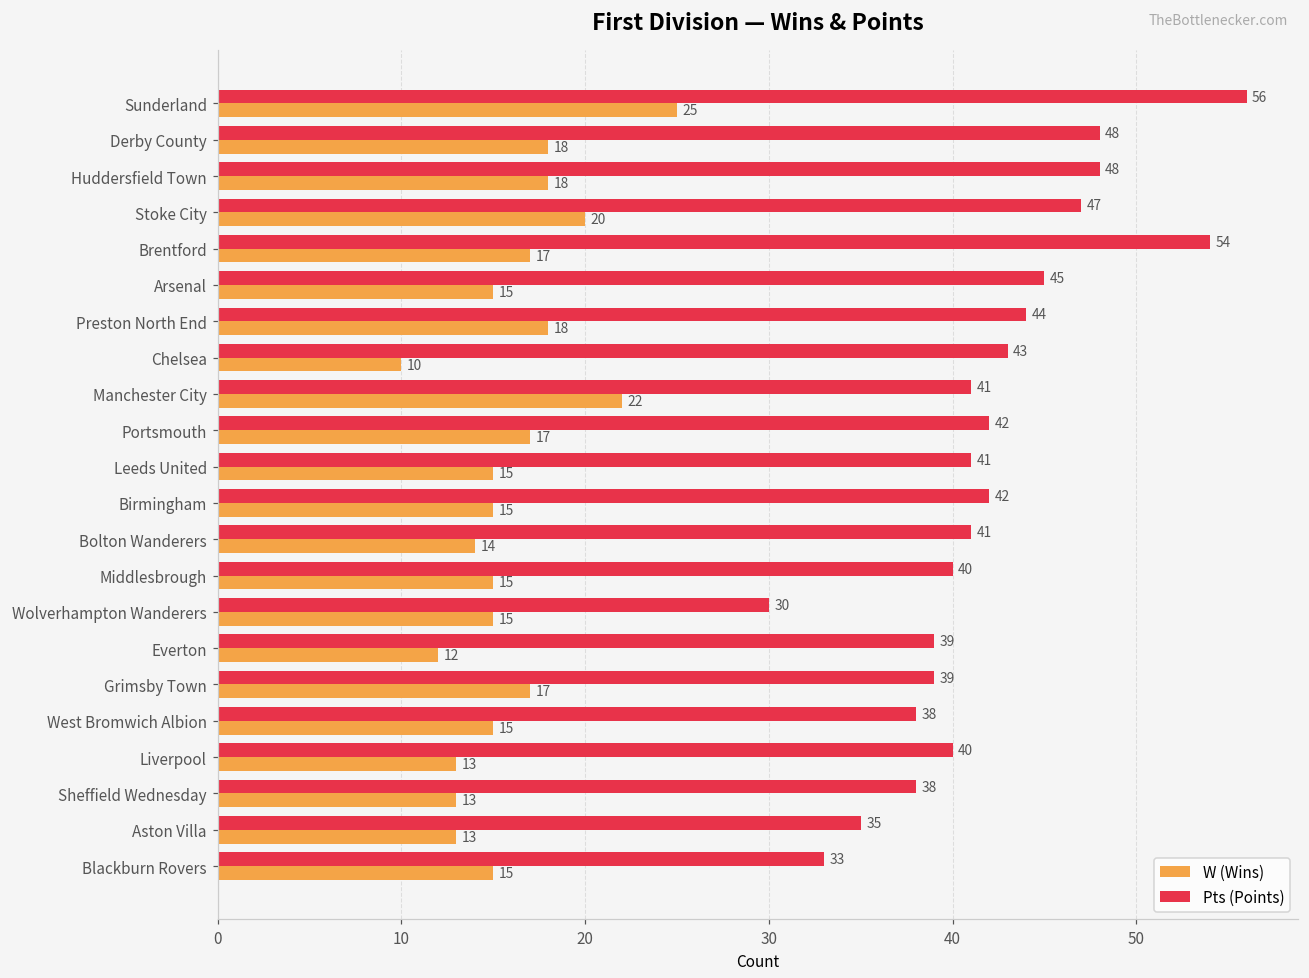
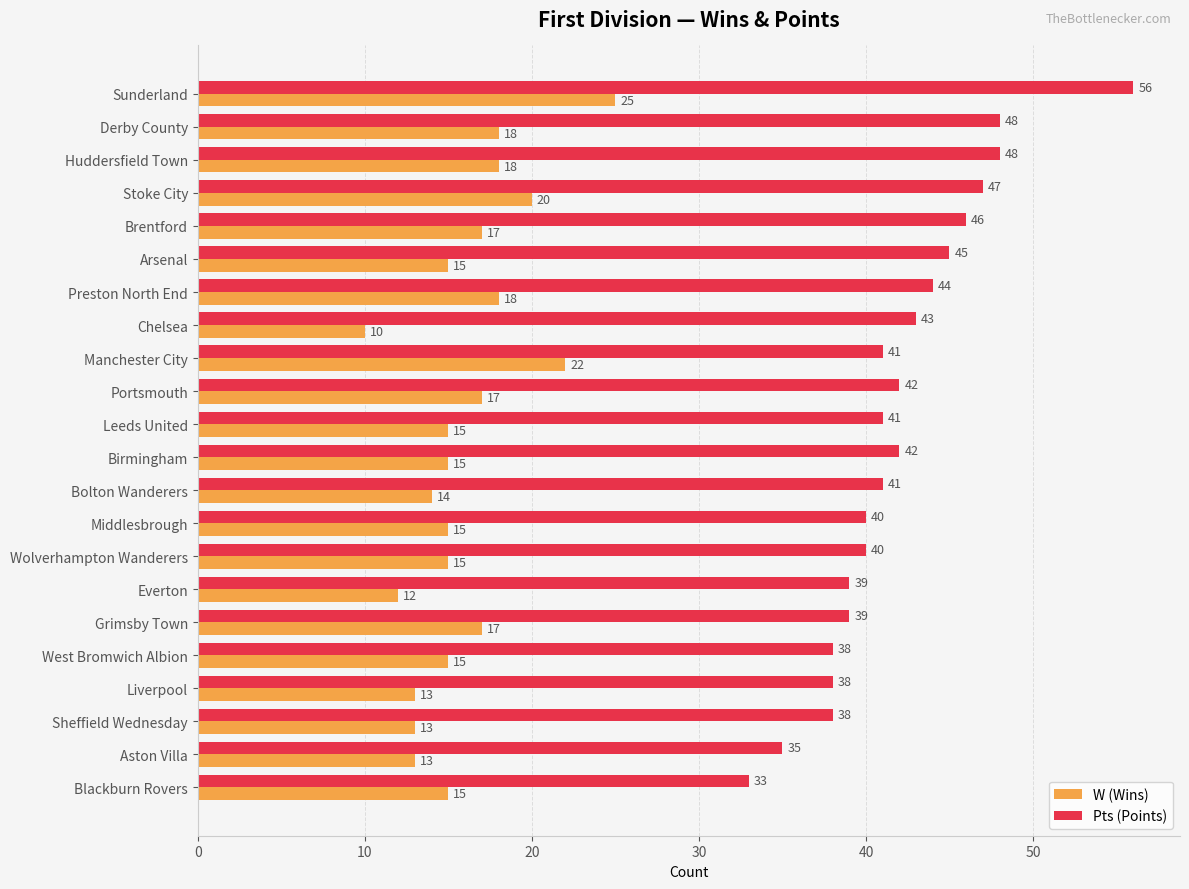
  {
    "W (Wins)": {
      "Sunderland": 25,
      "Derby County": 18,
      "Huddersfield Town": 18,
      "Stoke City": 20,
      "Brentford": 17,
      "Arsenal": 15,
      "Preston North End": 18,
      "Chelsea": 10,
      "Manchester City": 22,
      "Portsmouth": 17,
      "Leeds United": 15,
      "Birmingham": 15,
      "Bolton Wanderers": 14,
      "Middlesbrough": 15,
      "Wolverhampton Wanderers": 15,
      "Everton": 12,
      "Grimsby Town": 17,
      "West Bromwich Albion": 15,
      "Liverpool": 13,
      "Sheffield Wednesday": 13,
      "Aston Villa": 13,
      "Blackburn Rovers": 15
    },
    "Pts (Points)": {
      "Sunderland": 56,
      "Derby County": 48,
      "Huddersfield Town": 48,
      "Stoke City": 47,
-     "Brentford": 54,
+     "Brentford": 46,
      "Arsenal": 45,
      "Preston North End": 44,
      "Chelsea": 43,
      "Manchester City": 41,
      "Portsmouth": 42,
      "Leeds United": 41,
      "Birmingham": 42,
      "Bolton Wanderers": 41,
      "Middlesbrough": 40,
-     "Wolverhampton Wanderers": 30,
+     "Wolverhampton Wanderers": 40,
      "Everton": 39,
      "Grimsby Town": 39,
      "West Bromwich Albion": 38,
-     "Liverpool": 40,
+     "Liverpool": 38,
      "Sheffield Wednesday": 38,
      "Aston Villa": 35,
      "Blackburn Rovers": 33
    }
  }
